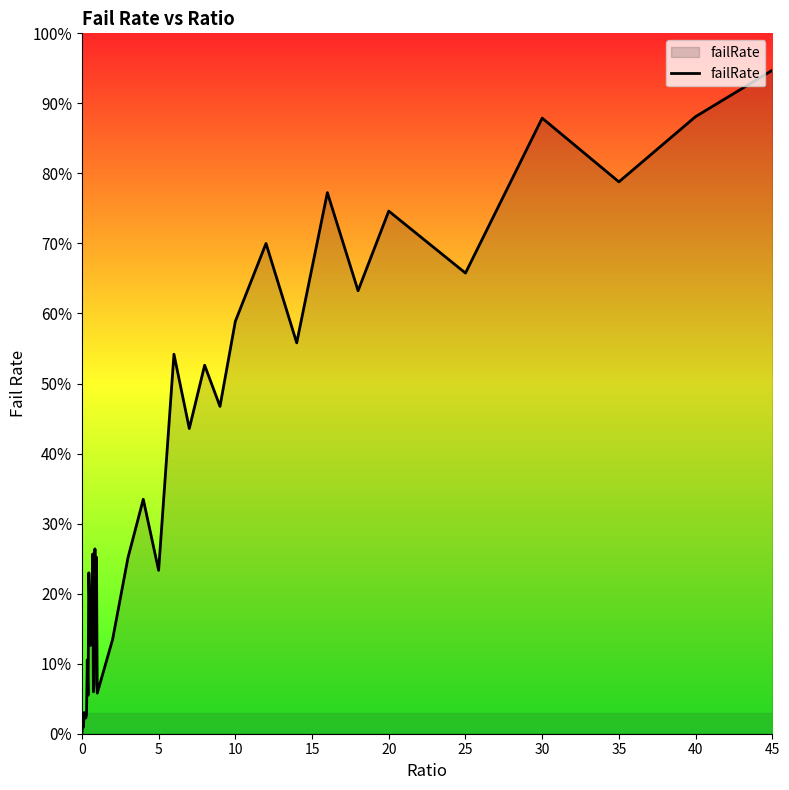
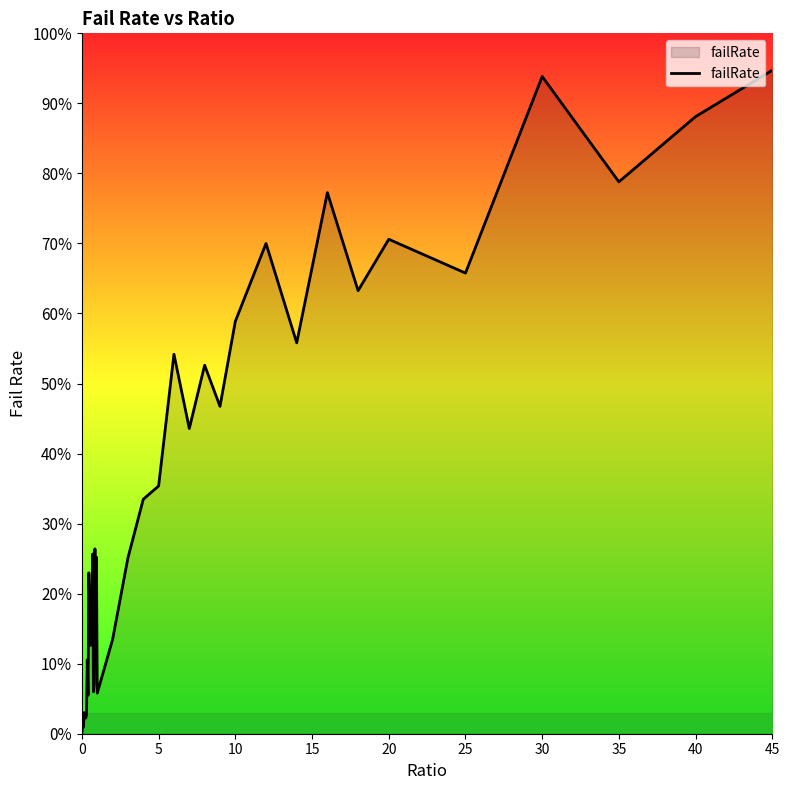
  {
-   "5": "23%",
+   "5": "35%",
    "10": "59%",
-   "20": "75%",
+   "20": "71%",
    "25": "66%",
-   "30": "88%",
+   "30": "94%",
    "35": "79%",
    "40": "88%",
    "45": "95%"
  }
